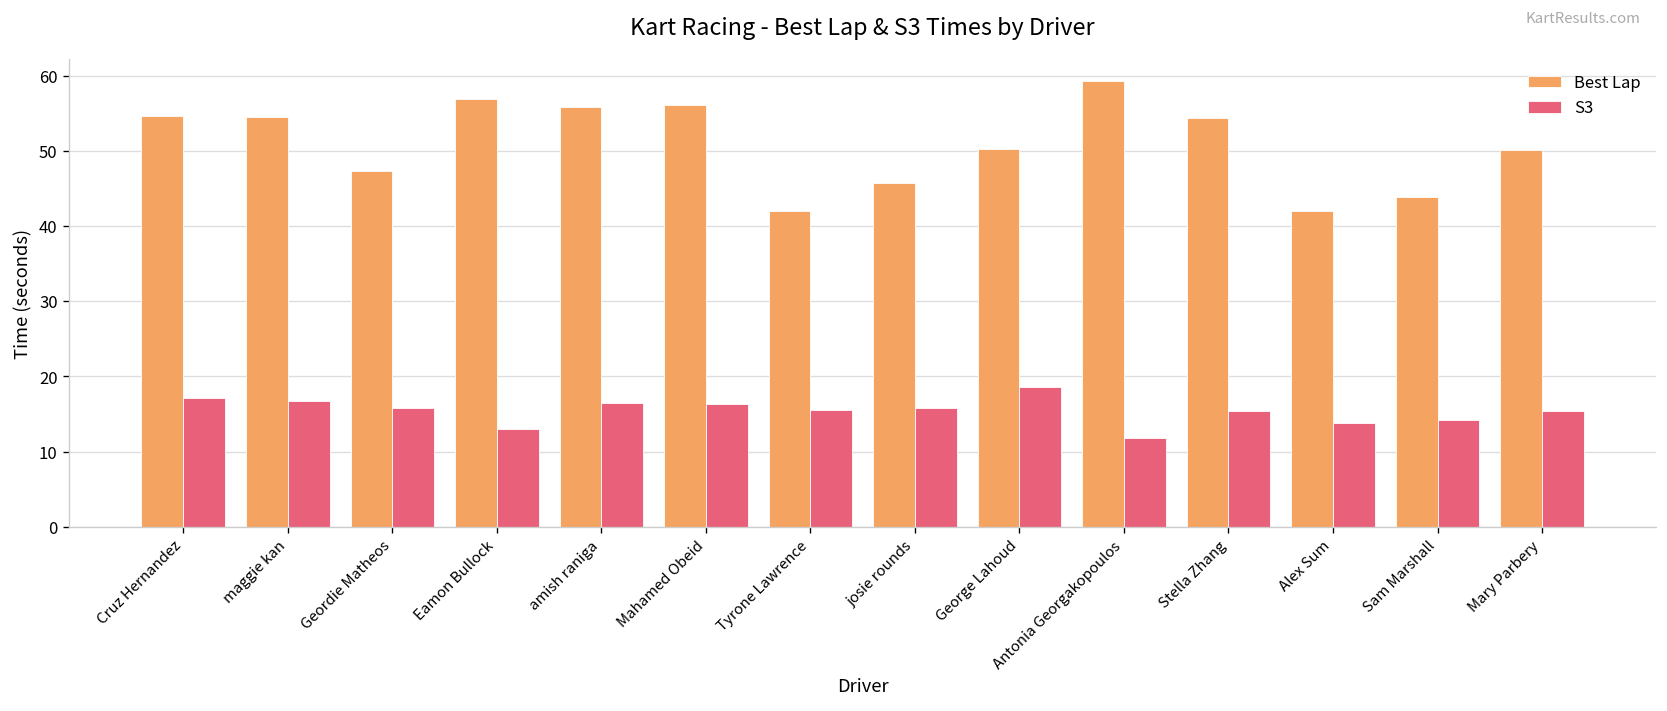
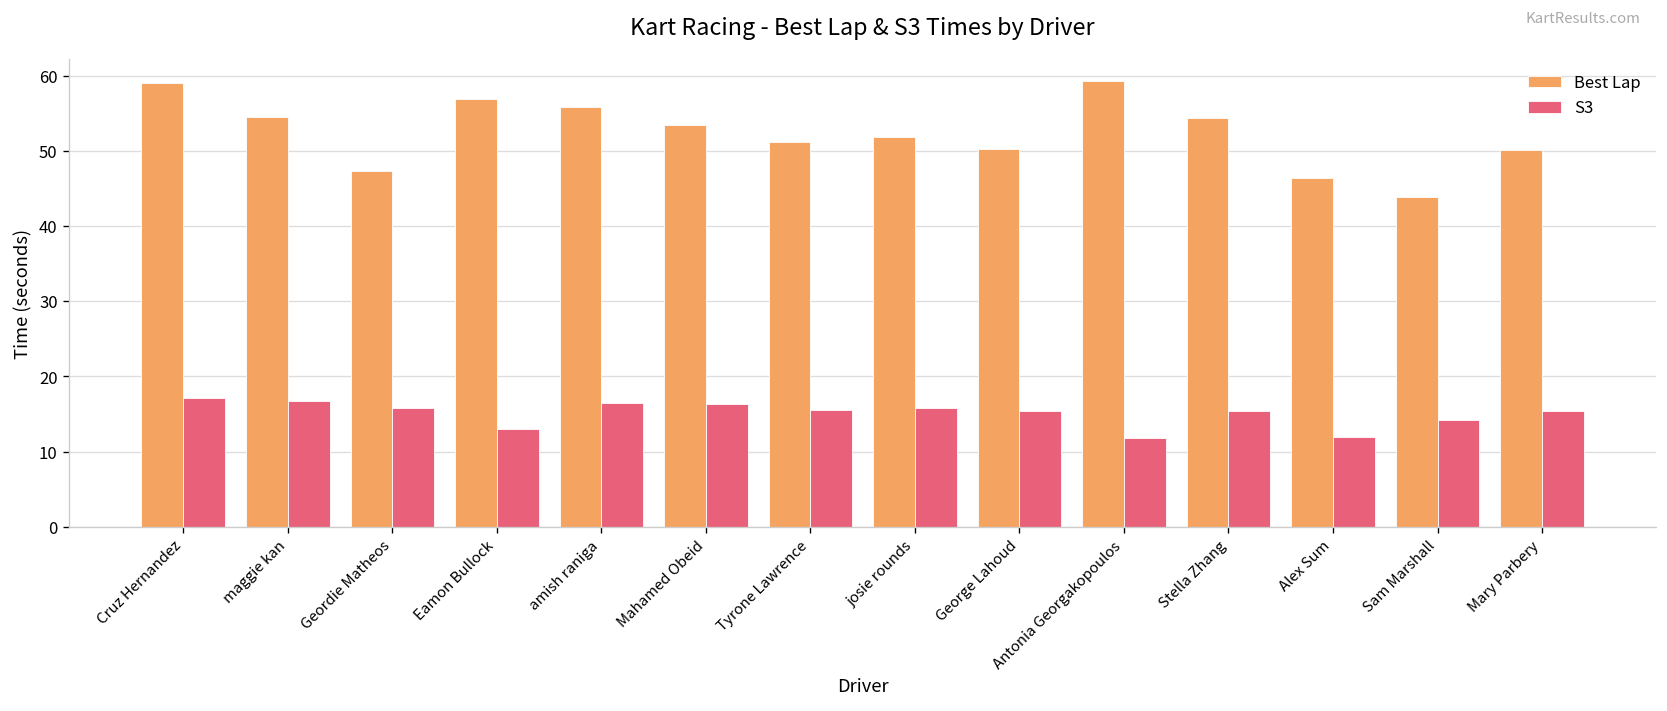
  {
    "Best Lap": {
-     "Cruz Hernandez": 55,
+     "Cruz Hernandez": 59,
      "maggie kan": 55,
      "Geordie Matheos": 47,
      "Eamon Bullock": 57,
      "amish raniga": 56,
-     "Mahamed Obeid": 56,
-     "Tyrone Lawrence": 42,
-     "josie rounds": 46,
+     "Mahamed Obeid": 53,
+     "Tyrone Lawrence": 51,
+     "josie rounds": 52,
      "George Lahoud": 50,
      "Antonia Georgakopoulos": 59,
      "Stella Zhang": 54,
-     "Alex Sum": 42,
+     "Alex Sum": 46,
      "Sam Marshall": 44,
      "Mary Parbery": 50
    },
    "S3": {
      "Cruz Hernandez": 17,
      "maggie kan": 17,
      "Geordie Matheos": 16,
      "Eamon Bullock": 13,
      "amish raniga": 17,
      "Mahamed Obeid": 16,
      "Tyrone Lawrence": 16,
      "josie rounds": 16,
-     "George Lahoud": 19,
+     "George Lahoud": 15,
      "Antonia Georgakopoulos": 12,
      "Stella Zhang": 15,
-     "Alex Sum": 14,
+     "Alex Sum": 12,
      "Sam Marshall": 14,
      "Mary Parbery": 15
    }
  }
